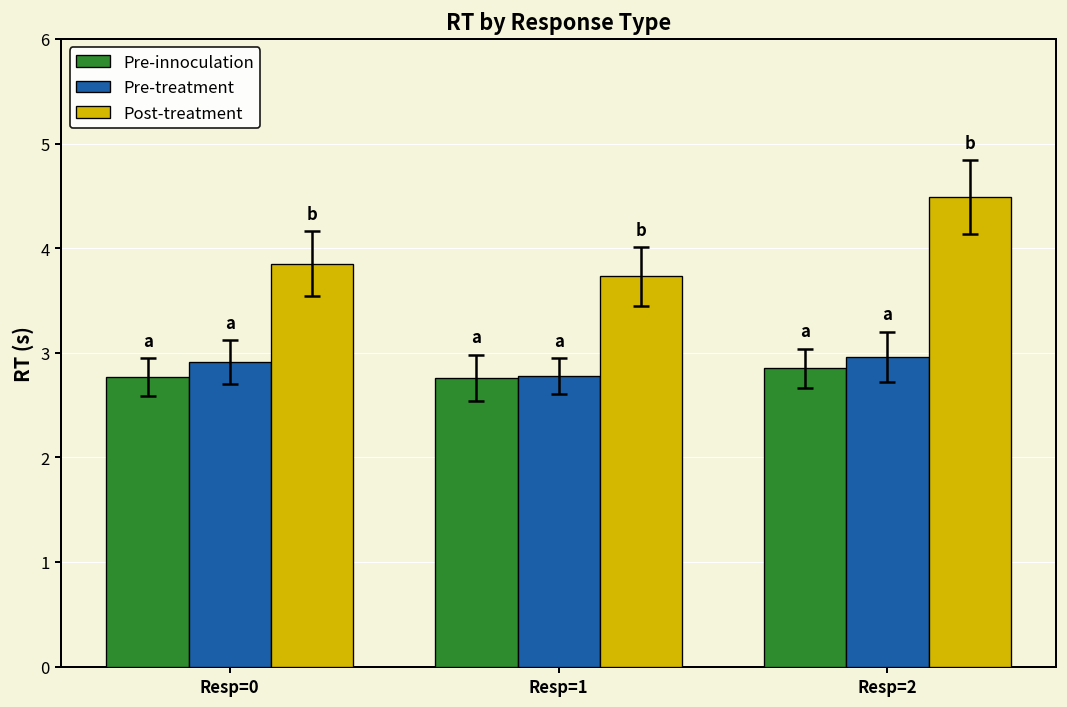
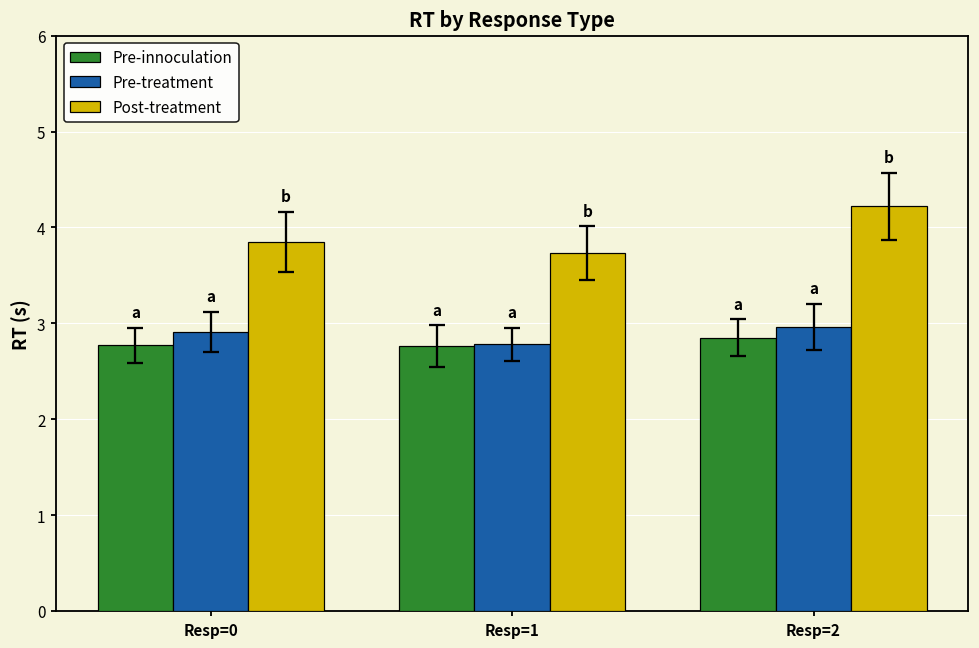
  {
    "Pre-innoculation": {
      "Resp=0": 2.8,
      "Resp=1": 2.8,
      "Resp=2": 2.9
    },
    "Post-treatment": {
      "Resp=0": 3.9,
      "Resp=1": 3.7,
-     "Resp=2": 4.5
+     "Resp=2": 4.2
    }
  }
